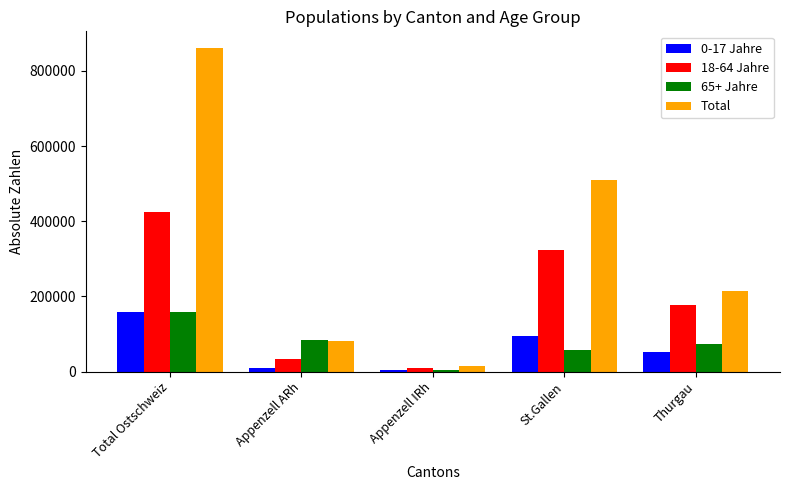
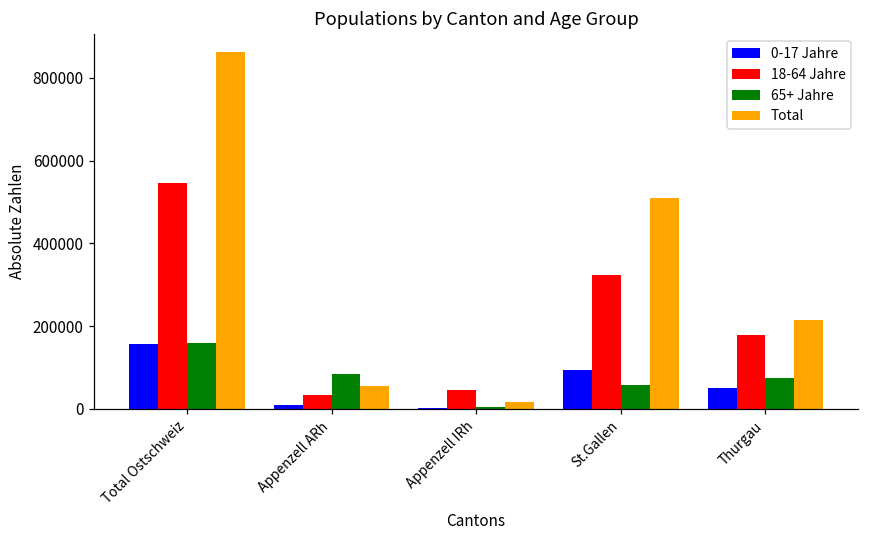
  {
    "0-17 Jahre": {
      "Total Ostschweiz": 160000,
      "Appenzell ARh": 10000,
      "St.Gallen": 90000,
      "Thurgau": 50000
    },
    "18-64 Jahre": {
-     "Total Ostschweiz": 420000,
+     "Total Ostschweiz": 550000,
      "Appenzell ARh": 30000,
-     "Appenzell IRh": 10000,
+     "Appenzell IRh": 50000,
      "St.Gallen": 320000,
      "Thurgau": 180000
    },
    "65+ Jahre": {
      "Total Ostschweiz": 160000,
      "Appenzell ARh": 80000,
      "St.Gallen": 60000,
      "Thurgau": 70000
    },
    "Total": {
      "Total Ostschweiz": 860000,
-     "Appenzell ARh": 80000,
+     "Appenzell ARh": 60000,
      "Appenzell IRh": 20000,
      "St.Gallen": 510000,
      "Thurgau": 210000
    }
  }
